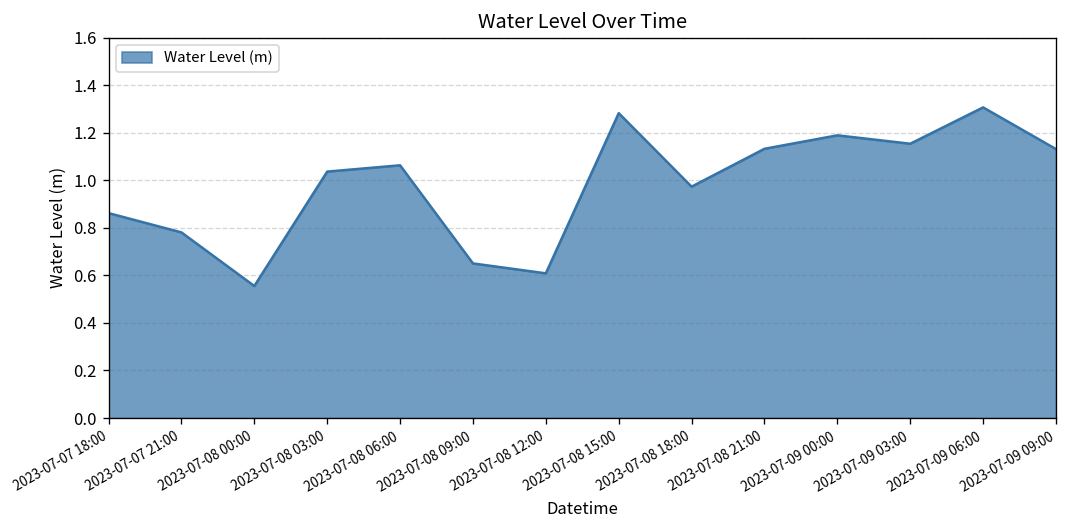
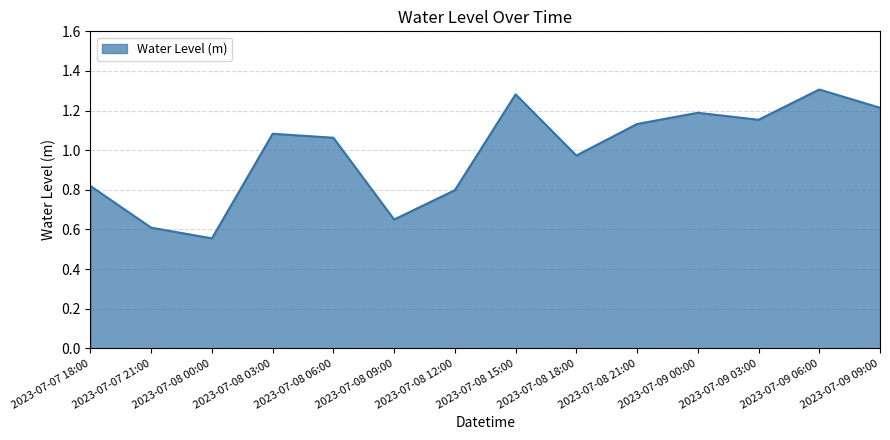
  {
-   "2023-07-07 18:00": 0.86,
-   "2023-07-07 21:00": 0.78,
+   "2023-07-07 18:00": 0.82,
+   "2023-07-07 21:00": 0.61,
    "2023-07-08 00:00": 0.56,
-   "2023-07-08 03:00": 1.04,
+   "2023-07-08 03:00": 1.08,
    "2023-07-08 06:00": 1.06,
    "2023-07-08 09:00": 0.65,
-   "2023-07-08 12:00": 0.61,
+   "2023-07-08 12:00": 0.80,
    "2023-07-08 15:00": 1.28,
    "2023-07-08 18:00": 0.97,
    "2023-07-08 21:00": 1.13,
    "2023-07-09 00:00": 1.19,
    "2023-07-09 03:00": 1.15,
    "2023-07-09 06:00": 1.31,
-   "2023-07-09 09:00": 1.13
+   "2023-07-09 09:00": 1.21
  }
